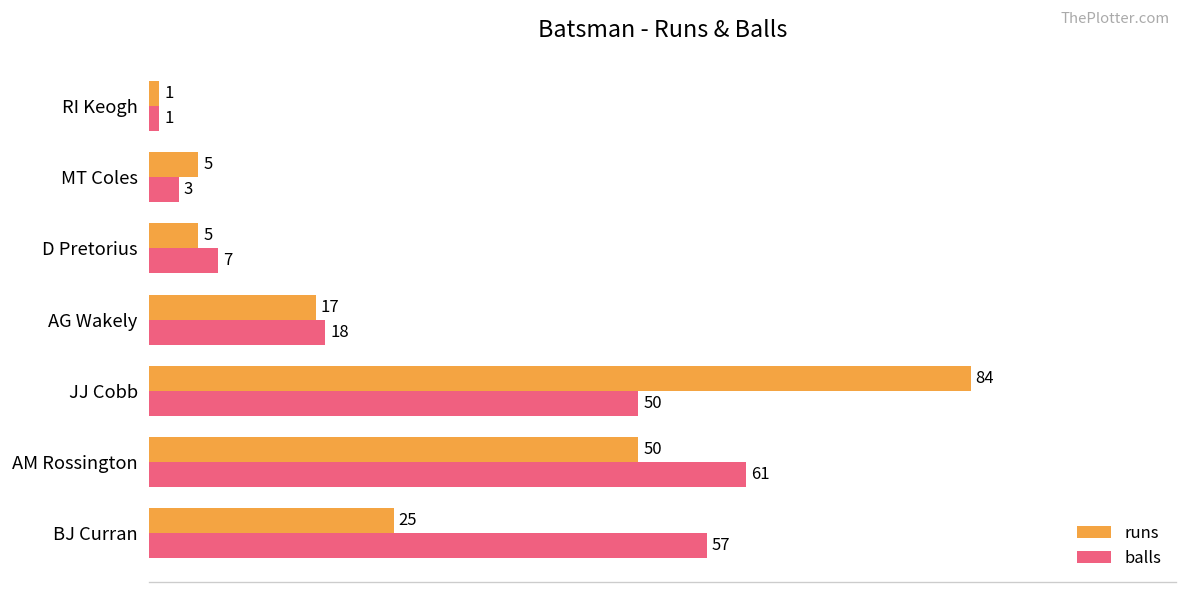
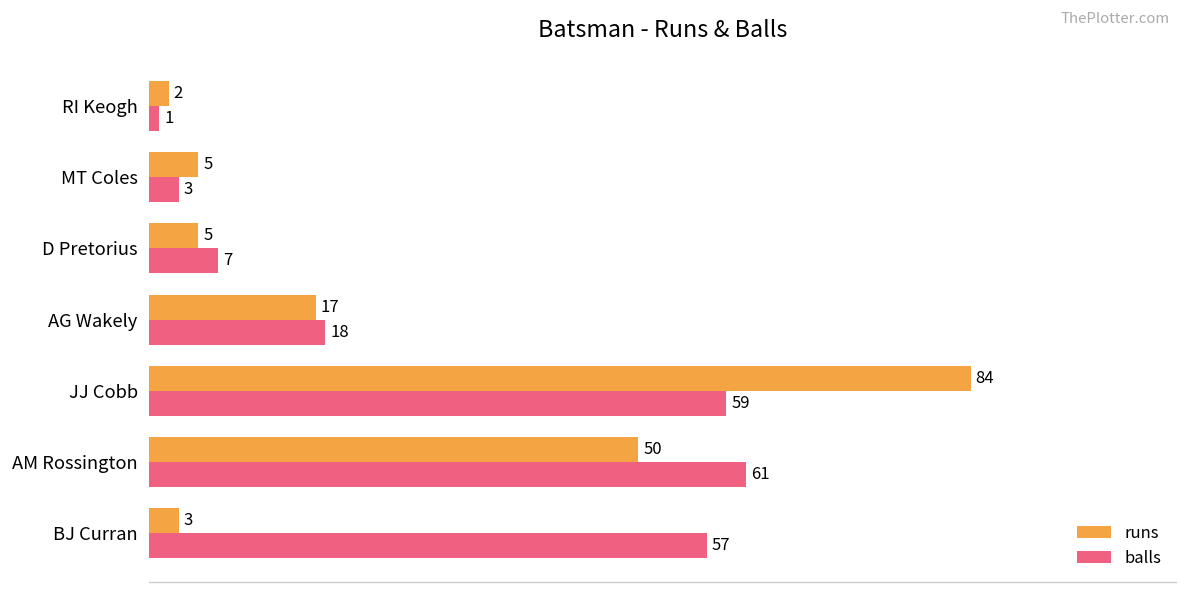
  {
    "runs": {
-     "RI Keogh": 1,
+     "RI Keogh": 2,
      "MT Coles": 5,
      "D Pretorius": 5,
      "AG Wakely": 17,
      "JJ Cobb": 84,
      "AM Rossington": 50,
-     "BJ Curran": 25
+     "BJ Curran": 3
    },
    "balls": {
      "RI Keogh": 1,
      "MT Coles": 3,
      "D Pretorius": 7,
      "AG Wakely": 18,
-     "JJ Cobb": 50,
+     "JJ Cobb": 59,
      "AM Rossington": 61,
      "BJ Curran": 57
    }
  }
